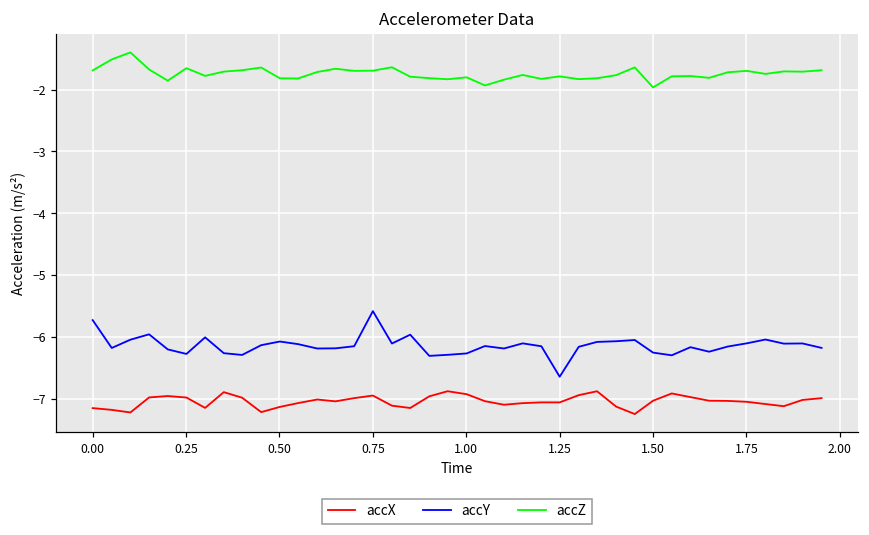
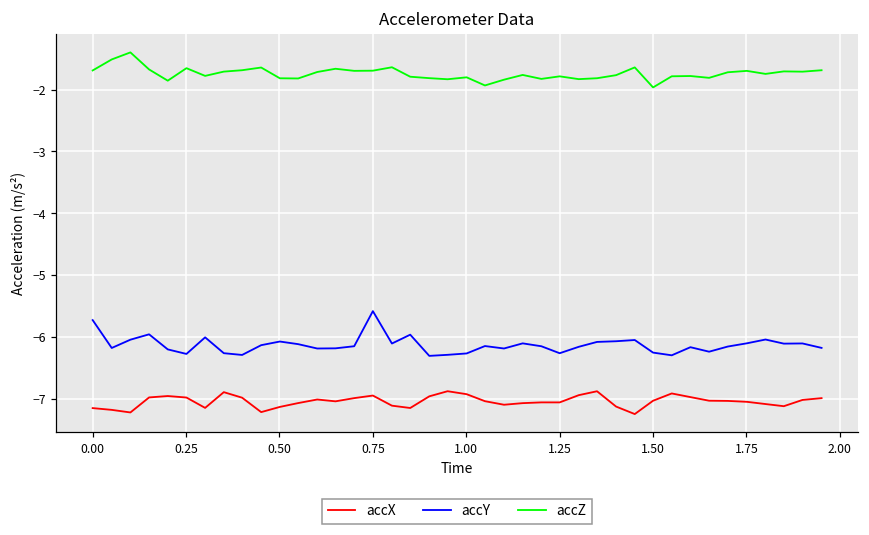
  {
    "accX": {
      "0.00": -7.1,
      "0.75": -6.9,
      "1.25": -7.1,
      "1.50": -7.0
    },
    "accY": {
      "0.00": -5.7,
      "0.75": -5.6,
-     "1.25": -6.6,
+     "1.25": -6.3,
      "1.50": -6.2
    },
    "accZ": {
      "0.00": -1.7,
      "0.75": -1.7,
      "1.25": -1.8,
      "1.50": -2.0
    }
  }
